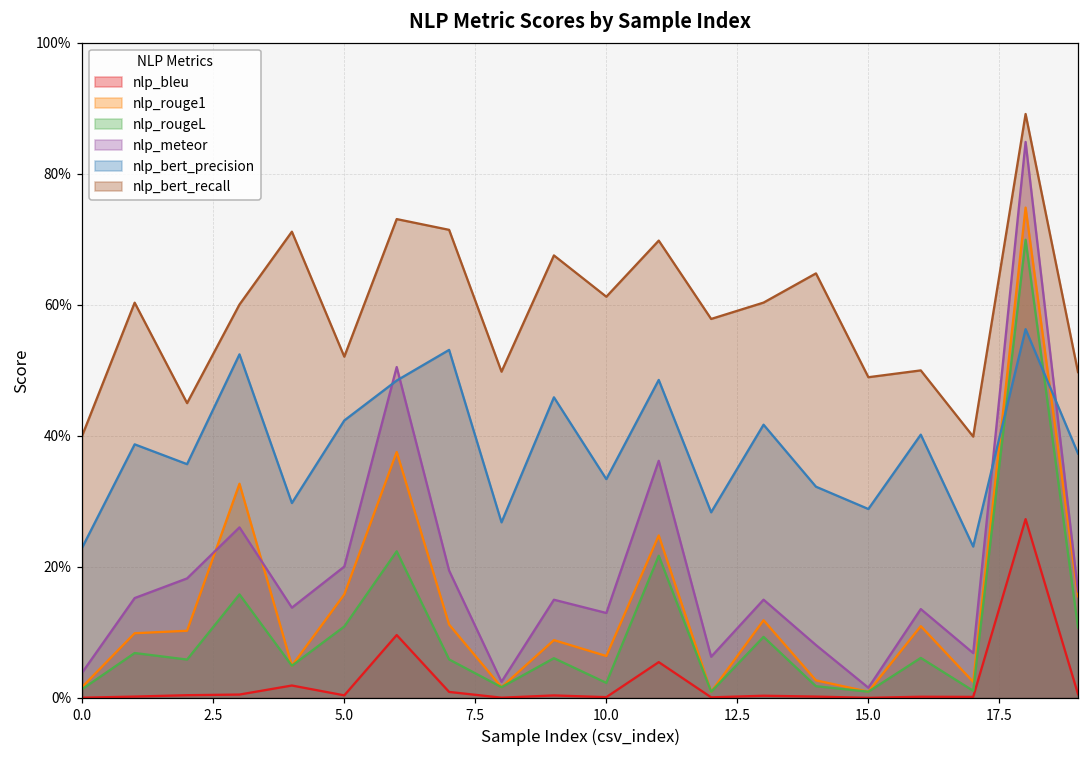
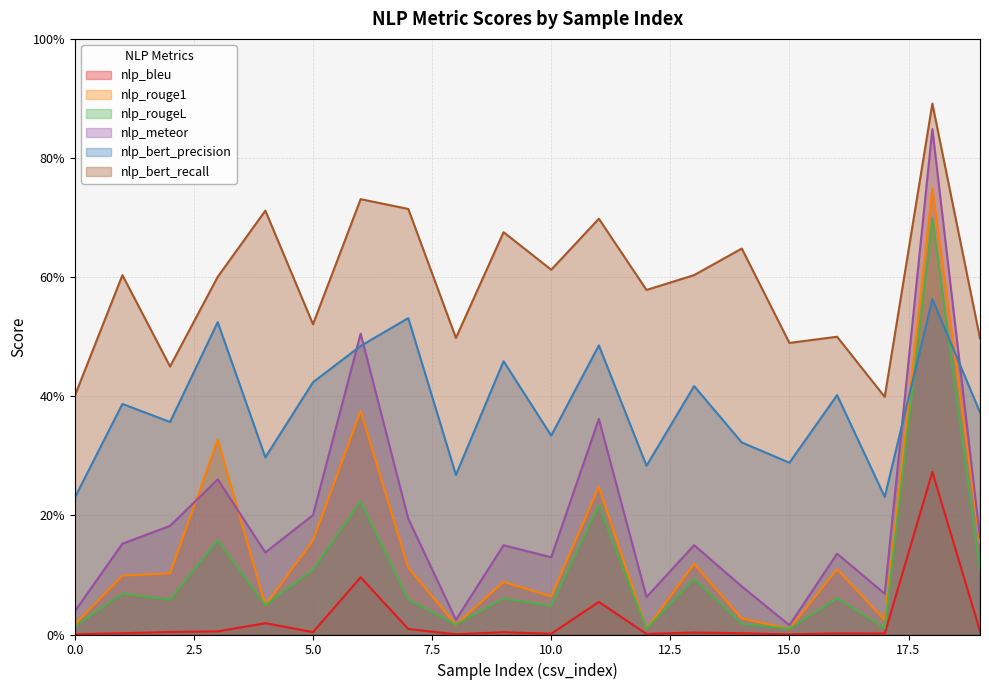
  {
    "nlp_rougeL": {
      "5.0": "11%",
-     "10.0": "2%"
+     "10.0": "5%"
    }
  }
